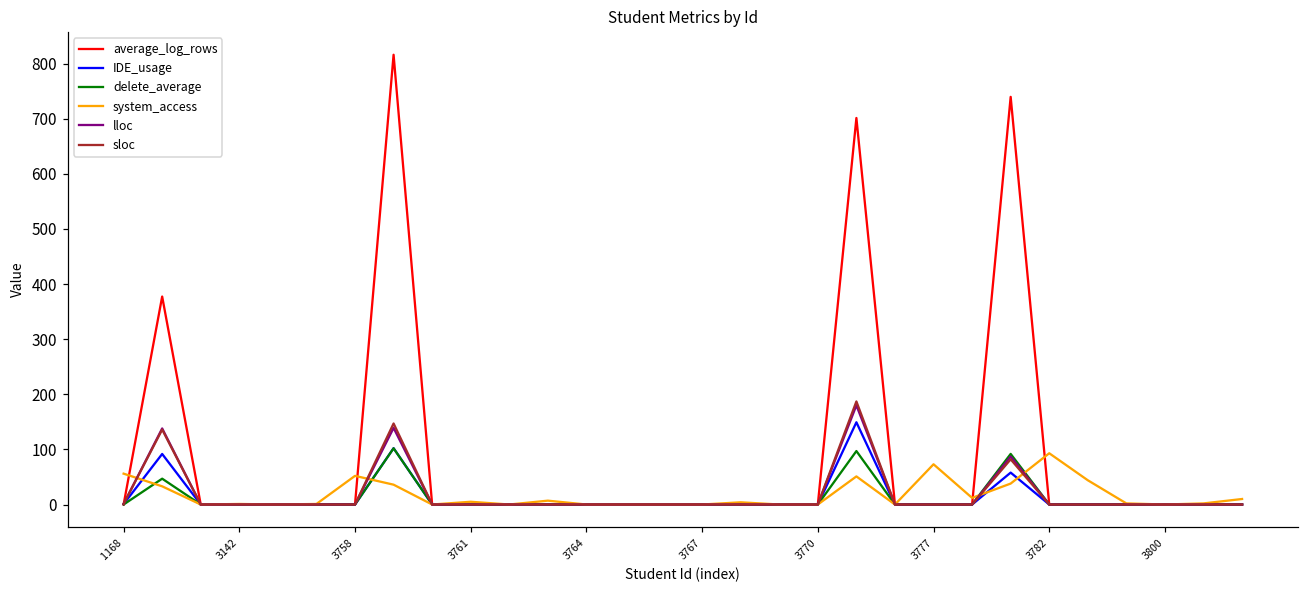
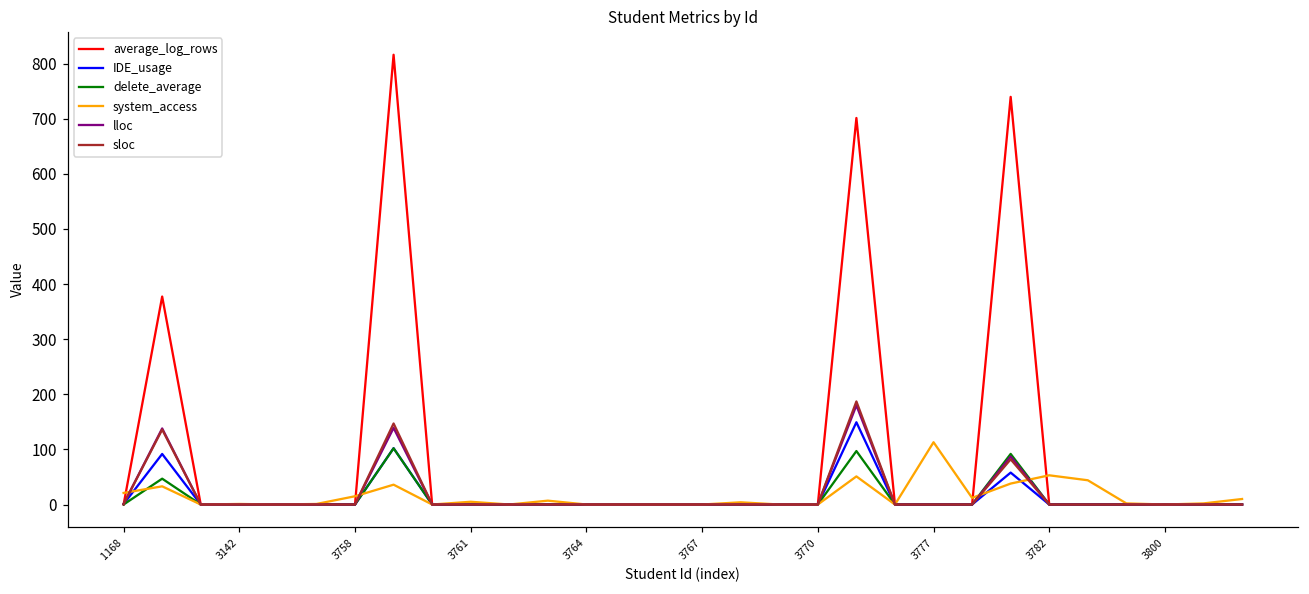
  {
    "system_access": {
-     "1168": 60,
-     "3758": 50,
+     "1168": 20,
+     "3758": 20,
      "3761": 10,
-     "3777": 70,
-     "3782": 90
+     "3777": 110,
+     "3782": 50
    }
  }
